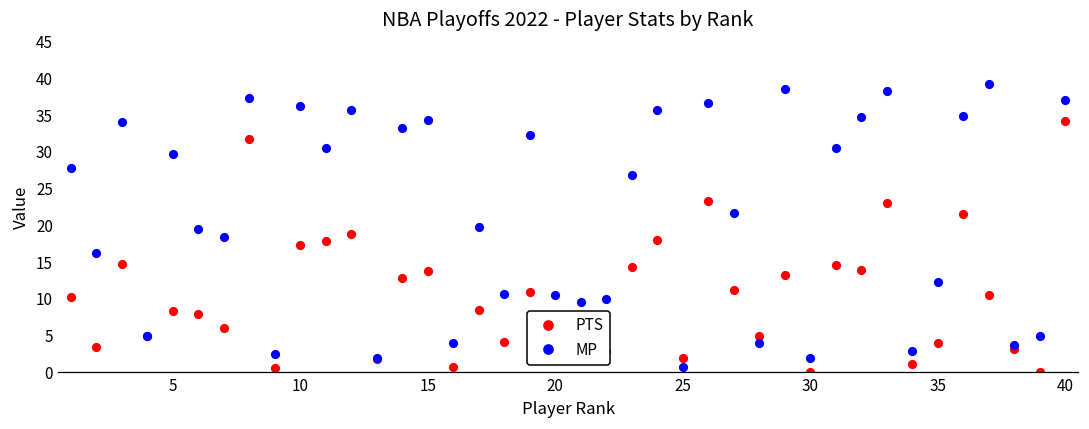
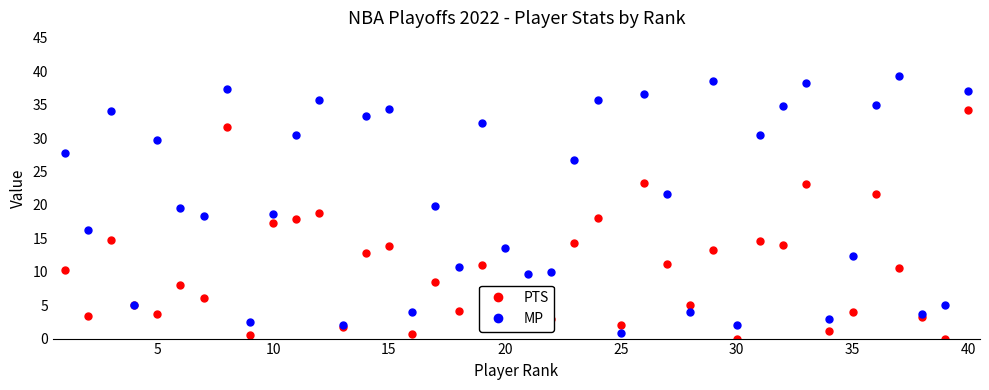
  {
    "PTS": {
-     "5": 8,
+     "5": 4,
      "10": 17,
      "15": 14,
      "25": 2,
      "30": 0,
      "35": 4,
      "40": 34
    },
    "MP": {
      "5": 30,
-     "10": 36,
+     "10": 19,
      "15": 34,
-     "20": 11,
+     "20": 14,
      "25": 1,
      "30": 2,
      "35": 12,
      "40": 37
    }
  }
